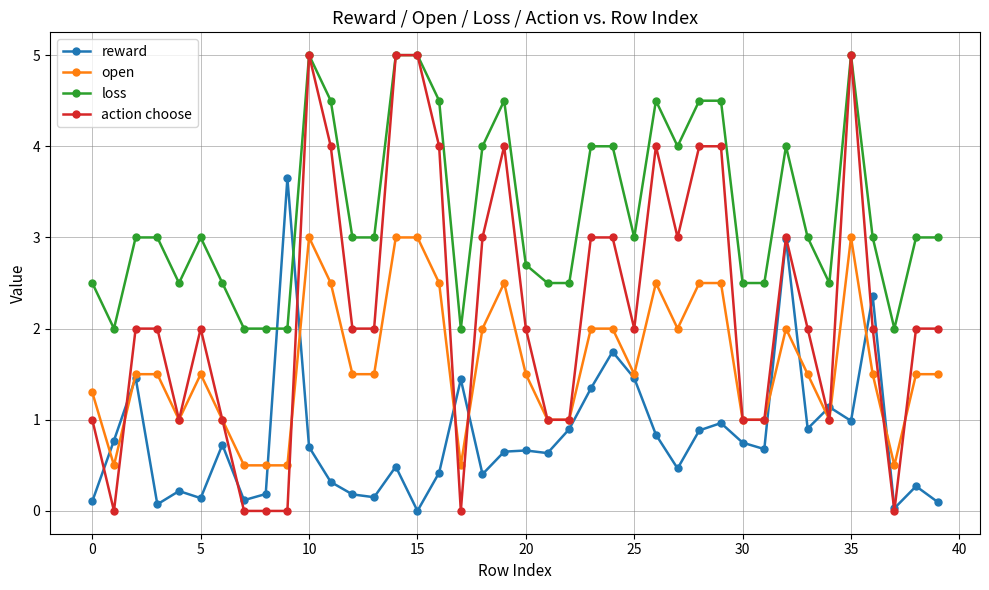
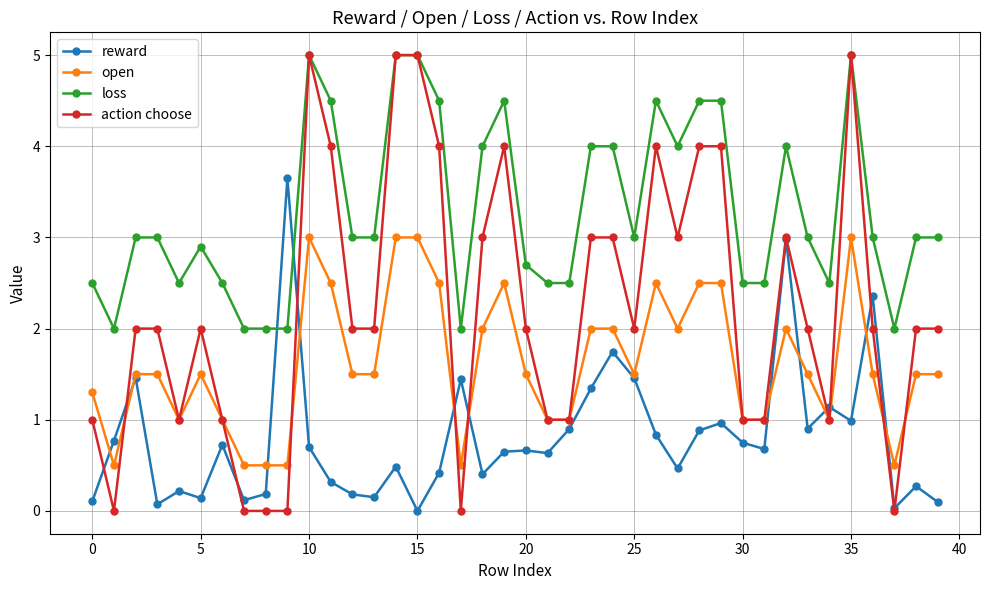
  {
    "reward": {
      "0": 0.1,
      "5": 0.1,
      "10": 0.7,
      "15": 0.0,
      "20": 0.7,
      "25": 1.5,
      "30": 0.7,
      "35": 1.0
    },
    "open": {
      "0": 1.3,
      "5": 1.5,
      "10": 3.0,
      "15": 3.0,
      "20": 1.5,
      "25": 1.5,
      "35": 3.0
    },
    "loss": {
      "0": 2.5,
-     "5": 3.0,
+     "5": 2.9,
      "20": 2.7,
      "25": 3.0,
      "30": 2.5
    },
    "action choose": {
      "0": 1.0,
      "5": 2.0,
      "20": 2.0,
      "25": 2.0
    }
  }
